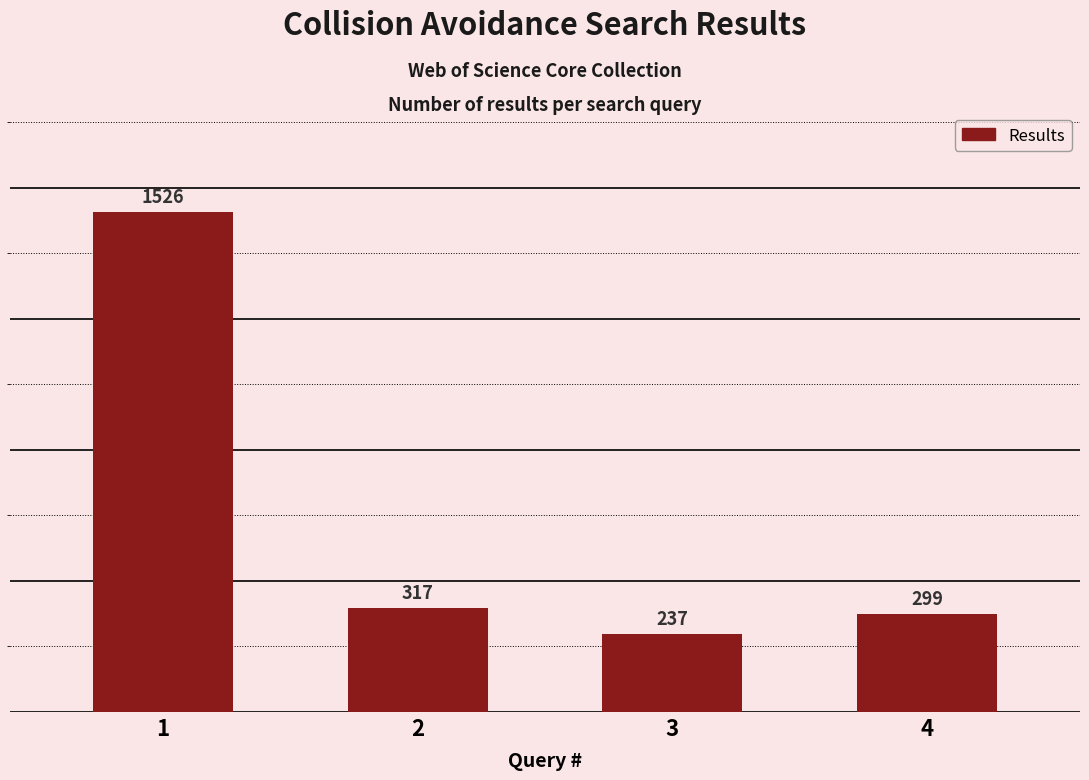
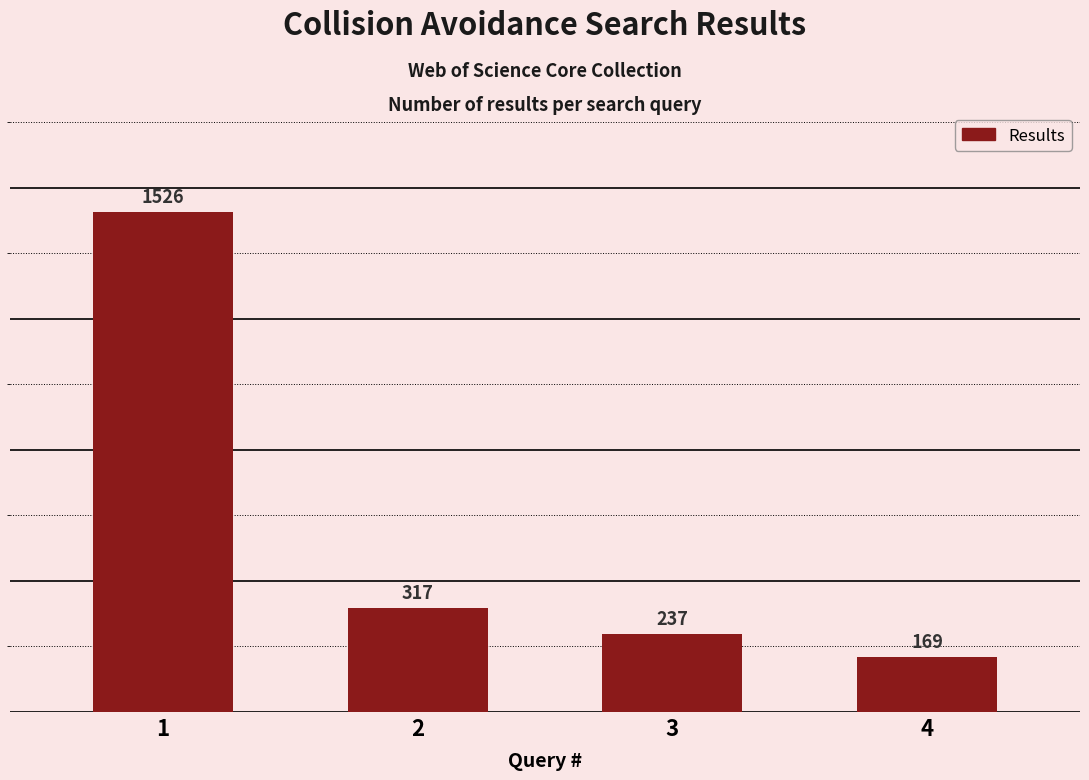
  {
    "1": 1526,
    "2": 317,
    "3": 237,
-   "4": 299
+   "4": 169
  }
